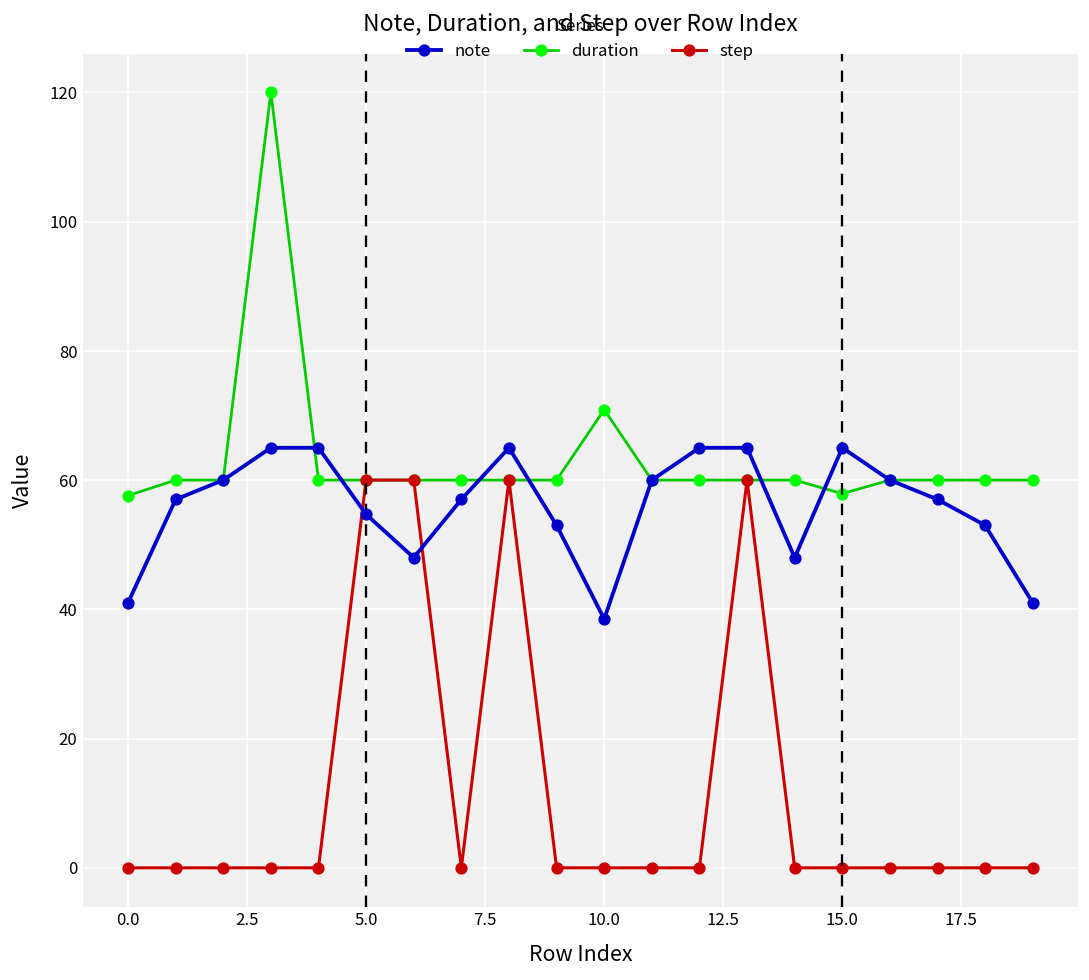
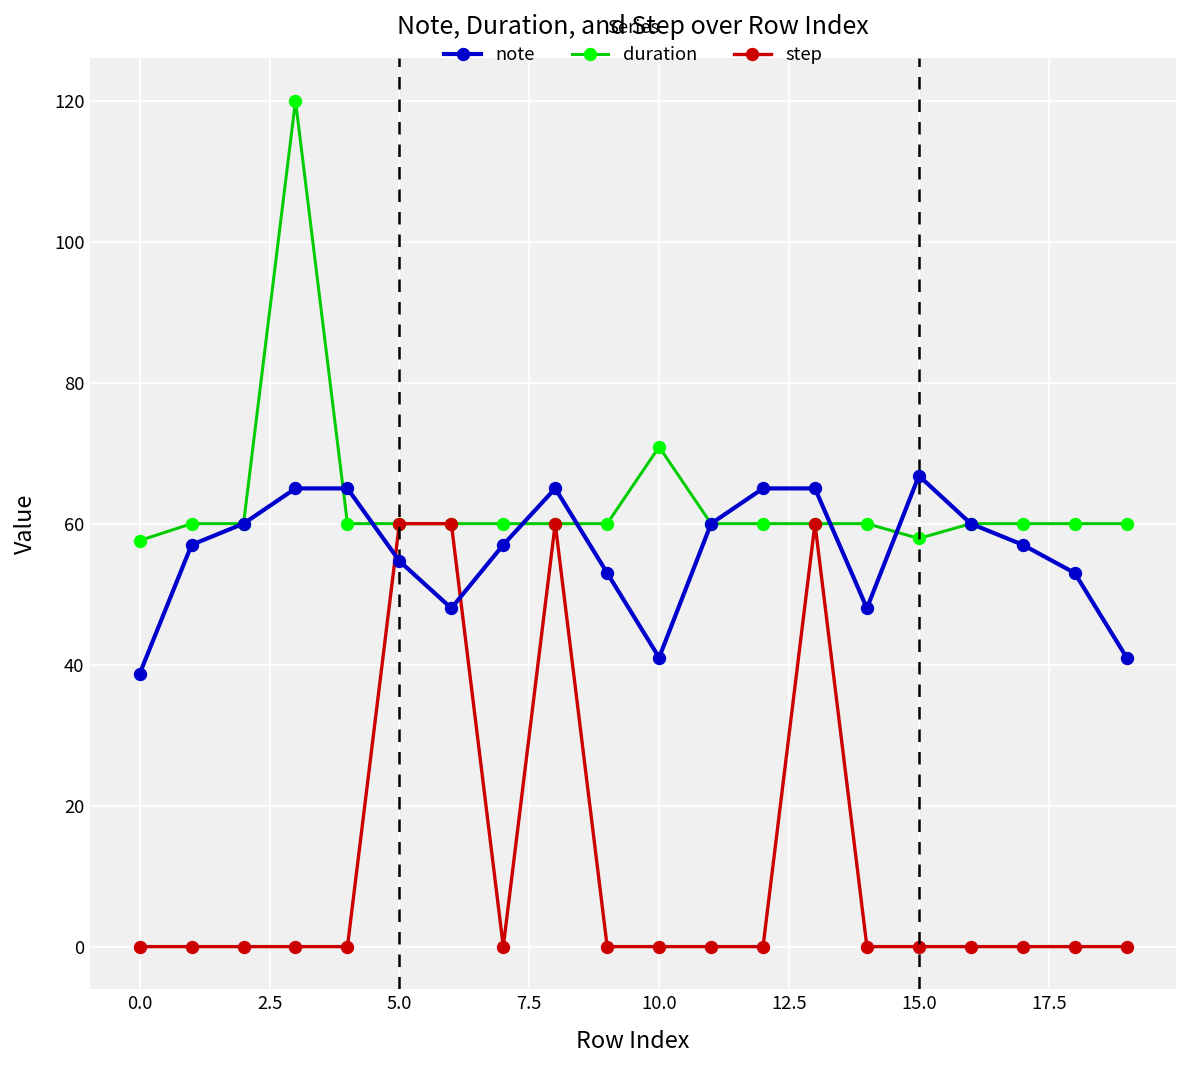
  {
    "note": {
-     "0.0": 41,
+     "0.0": 39,
      "5.0": 55,
-     "10.0": 39,
-     "15.0": 65
+     "10.0": 41,
+     "15.0": 67
    },
    "duration": {
      "0.0": 58,
      "10.0": 71,
      "15.0": 58
    },
    "step": {
      "0.0": 0,
      "10.0": 0,
      "15.0": 0
    }
  }
